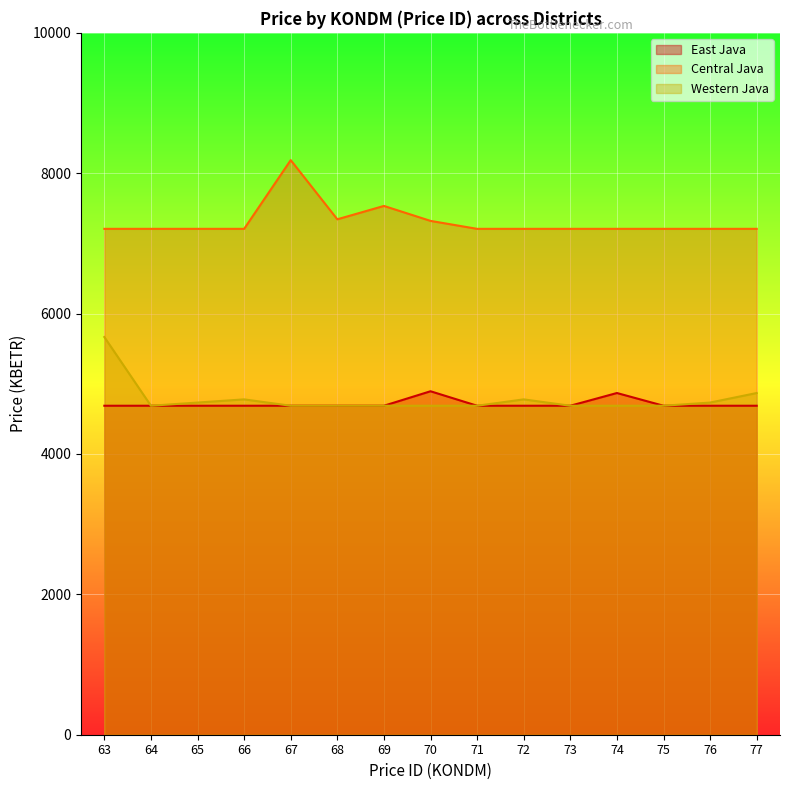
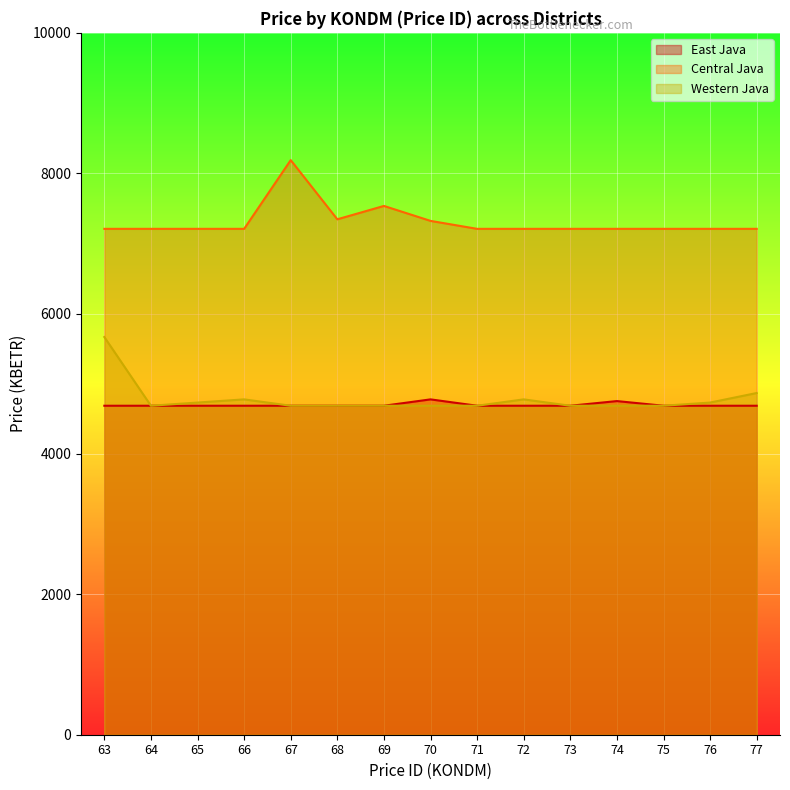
  {
    "East Java": {
      "63": 4700,
      "65": 4700,
      "66": 4700,
-     "70": 4900,
+     "70": 4800,
      "72": 4700,
-     "74": 4900,
+     "74": 4800,
      "76": 4700,
      "77": 4700
    }
  }
